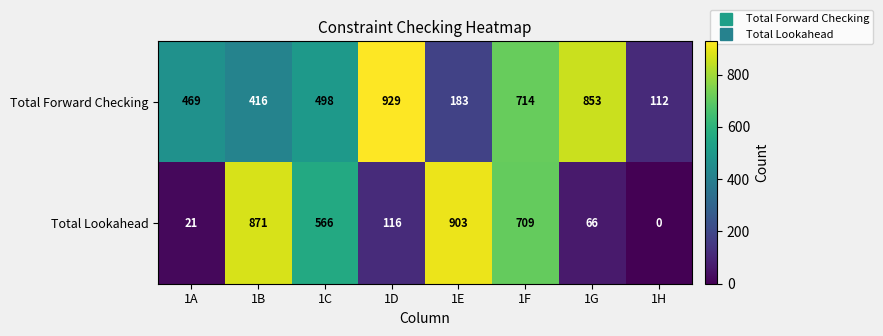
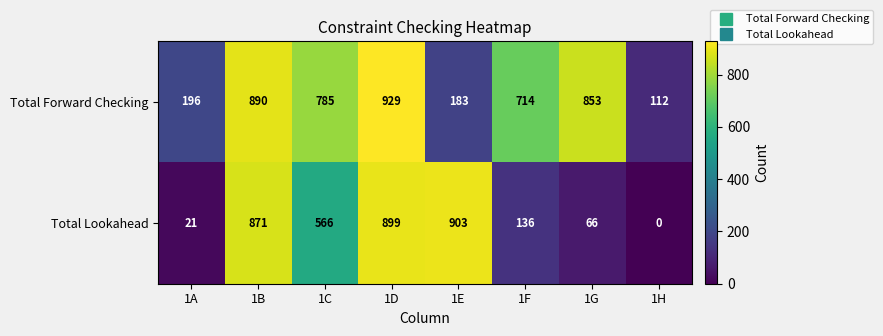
  {
    "Total Forward Checking": {
-     "1A": 469,
-     "1B": 416,
-     "1C": 498,
+     "1A": 196,
+     "1B": 890,
+     "1C": 785,
      "1D": 929,
      "1E": 183,
      "1F": 714,
      "1G": 853,
      "1H": 112
    },
    "Total Lookahead": {
      "1A": 21,
      "1B": 871,
      "1C": 566,
-     "1D": 116,
+     "1D": 899,
      "1E": 903,
-     "1F": 709,
+     "1F": 136,
      "1G": 66,
      "1H": 0
    }
  }
